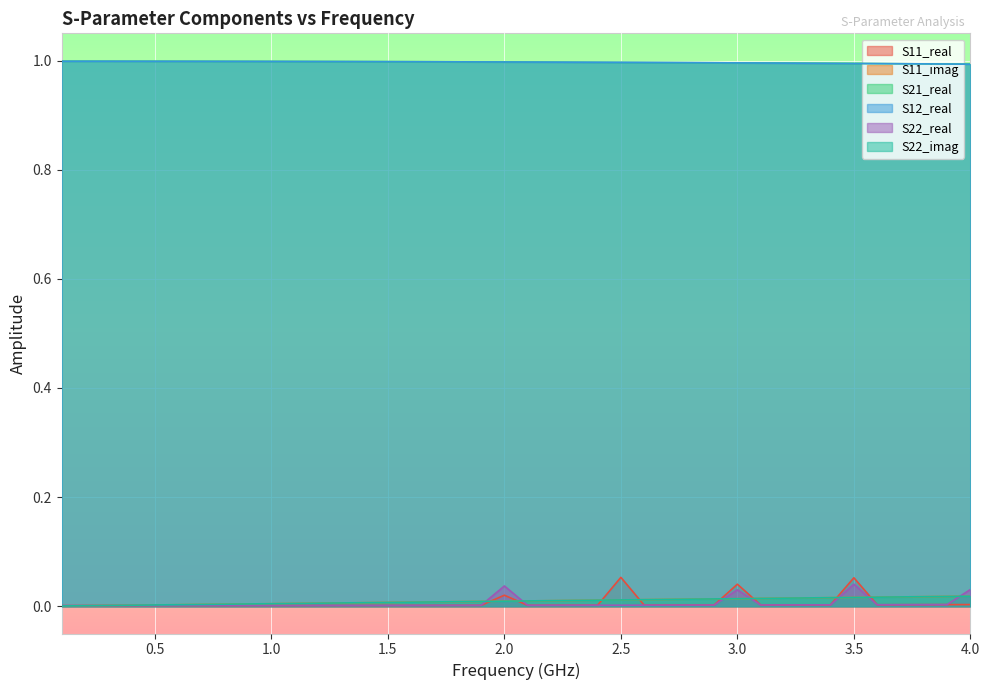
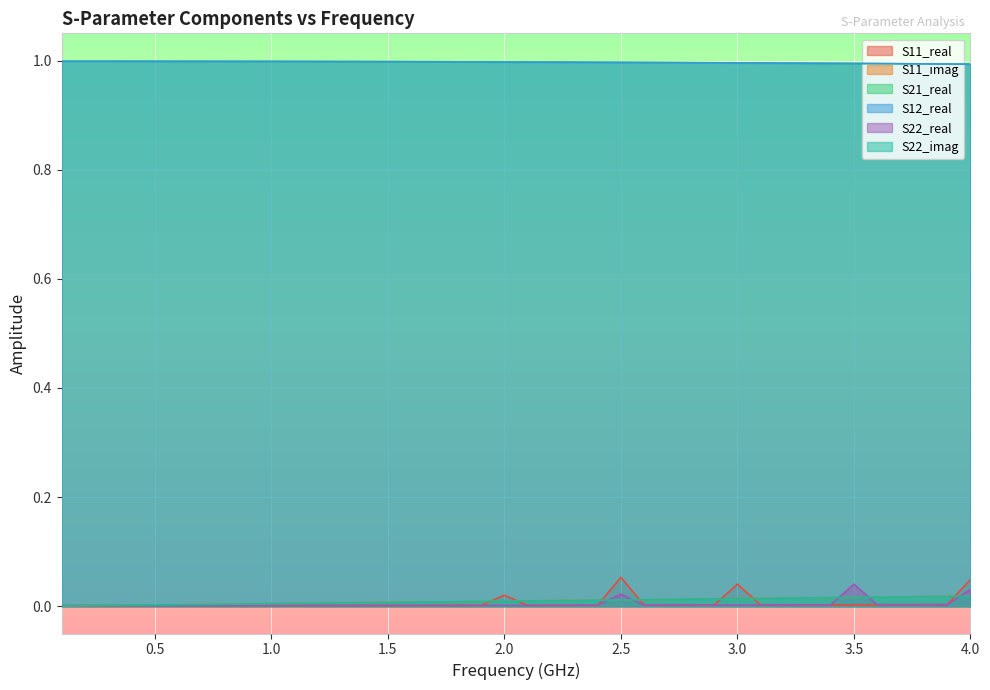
  {
    "S11_real": {
      "2.0": 0.02,
      "2.5": 0.05,
      "3.0": 0.04,
-     "3.5": 0.05,
-     "4.0": 0.00
+     "3.5": 0.00,
+     "4.0": 0.05
    },
    "S22_real": {
-     "2.0": 0.04,
-     "2.5": 0.00,
-     "3.0": 0.03,
+     "2.0": 0.00,
+     "2.5": 0.02,
+     "3.0": 0.00,
      "3.5": 0.04,
      "4.0": 0.03
    }
  }
